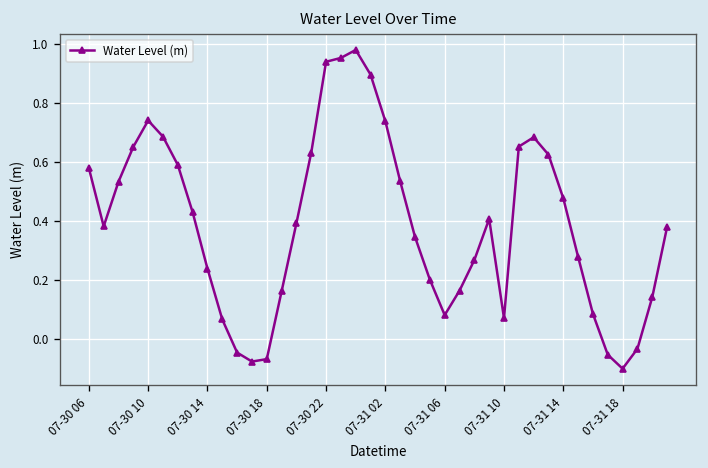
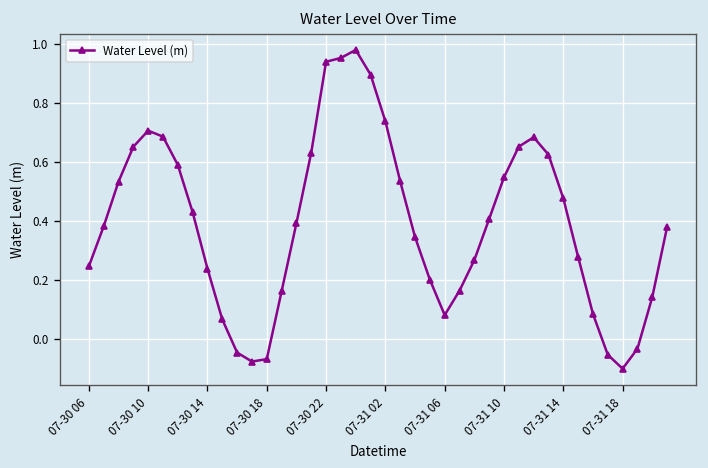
  {
-   "07-30 06": 0.58,
-   "07-30 10": 0.74,
+   "07-30 06": 0.25,
+   "07-30 10": 0.71,
    "07-30 14": 0.24,
    "07-30 18": -0.07,
    "07-30 22": 0.94,
    "07-31 02": 0.74,
    "07-31 06": 0.08,
-   "07-31 10": 0.07,
+   "07-31 10": 0.55,
    "07-31 14": 0.48,
    "07-31 18": -0.10
  }
